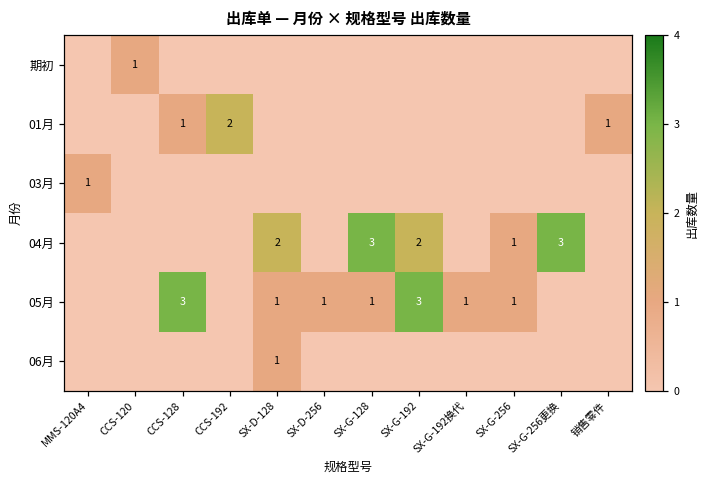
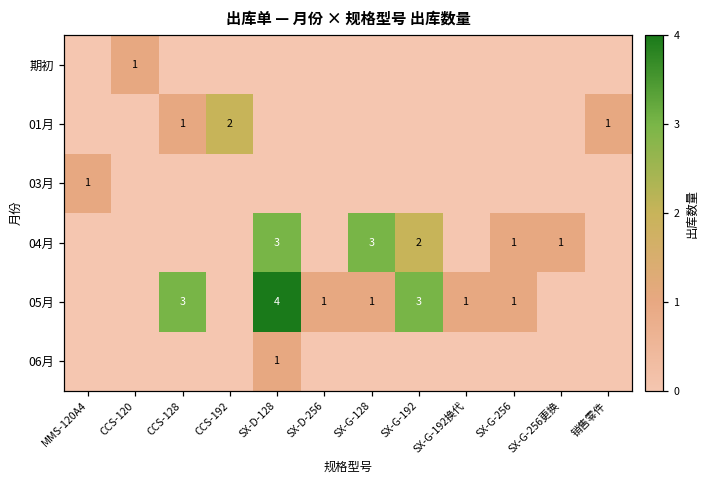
  {
    "期初": {
      "CCS-120": 1
    },
    "01月": {
      "CCS-128": 1,
      "CCS-192": 2,
      "销售零件": 1
    },
    "03月": {
      "MMS-120A4": 1
    },
    "04月": {
-     "SX-D-128": 2,
+     "SX-D-128": 3,
      "SX-G-128": 3,
      "SX-G-192": 2,
      "SX-G-256": 1,
-     "SX-G-256更换": 3
+     "SX-G-256更换": 1
    },
    "05月": {
      "CCS-128": 3,
-     "SX-D-128": 1,
+     "SX-D-128": 4,
      "SX-D-256": 1,
      "SX-G-128": 1,
      "SX-G-192": 3,
      "SX-G-192换代": 1,
      "SX-G-256": 1
    },
    "06月": {
      "SX-D-128": 1
    }
  }
